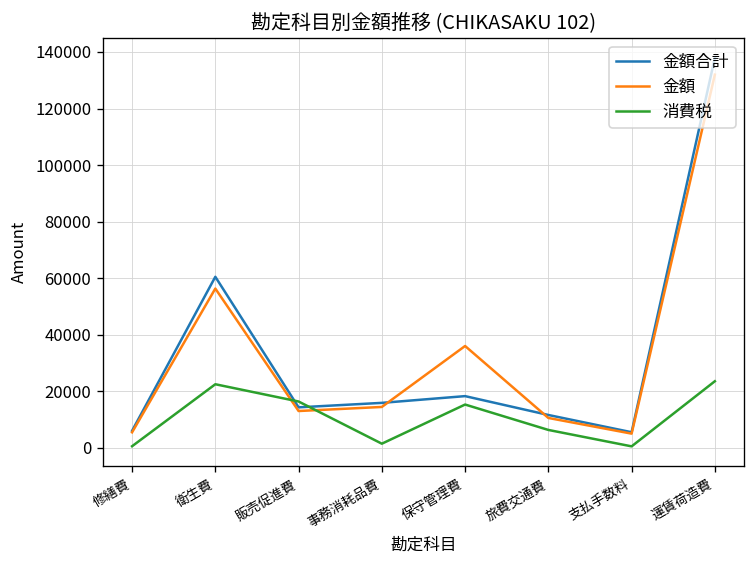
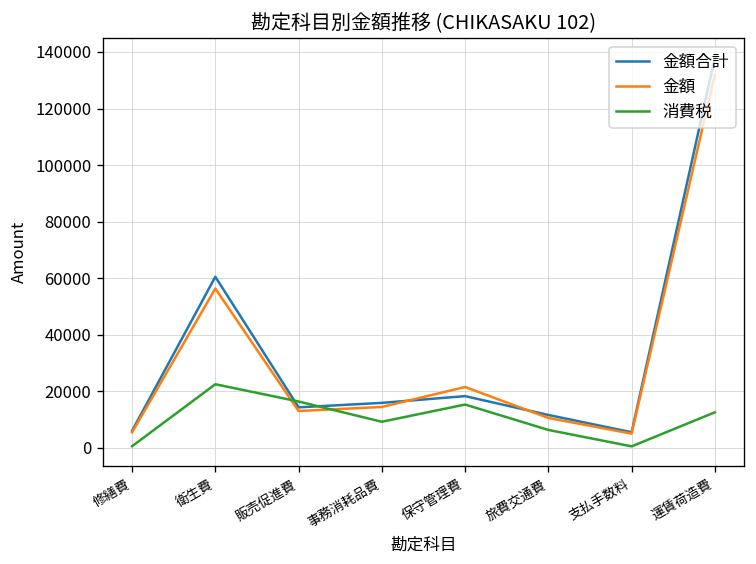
  {
    "金額合計": {
      "衛生費": 60000,
      "販売促進費": 14000,
      "事務消耗品費": 16000,
      "保守管理費": 18000
    },
    "金額": {
      "衛生費": 56000,
      "販売促進費": 13000,
      "事務消耗品費": 14000,
-     "保守管理費": 36000
+     "保守管理費": 21000
    },
    "消費税": {
      "修繕費": 1000,
      "衛生費": 22000,
      "販売促進費": 16000,
-     "事務消耗品費": 1000,
+     "事務消耗品費": 9000,
      "保守管理費": 15000,
      "旅費交通費": 6000,
      "支払手数料": 1000,
-     "運賃荷造費": 24000
+     "運賃荷造費": 13000
    }
  }
